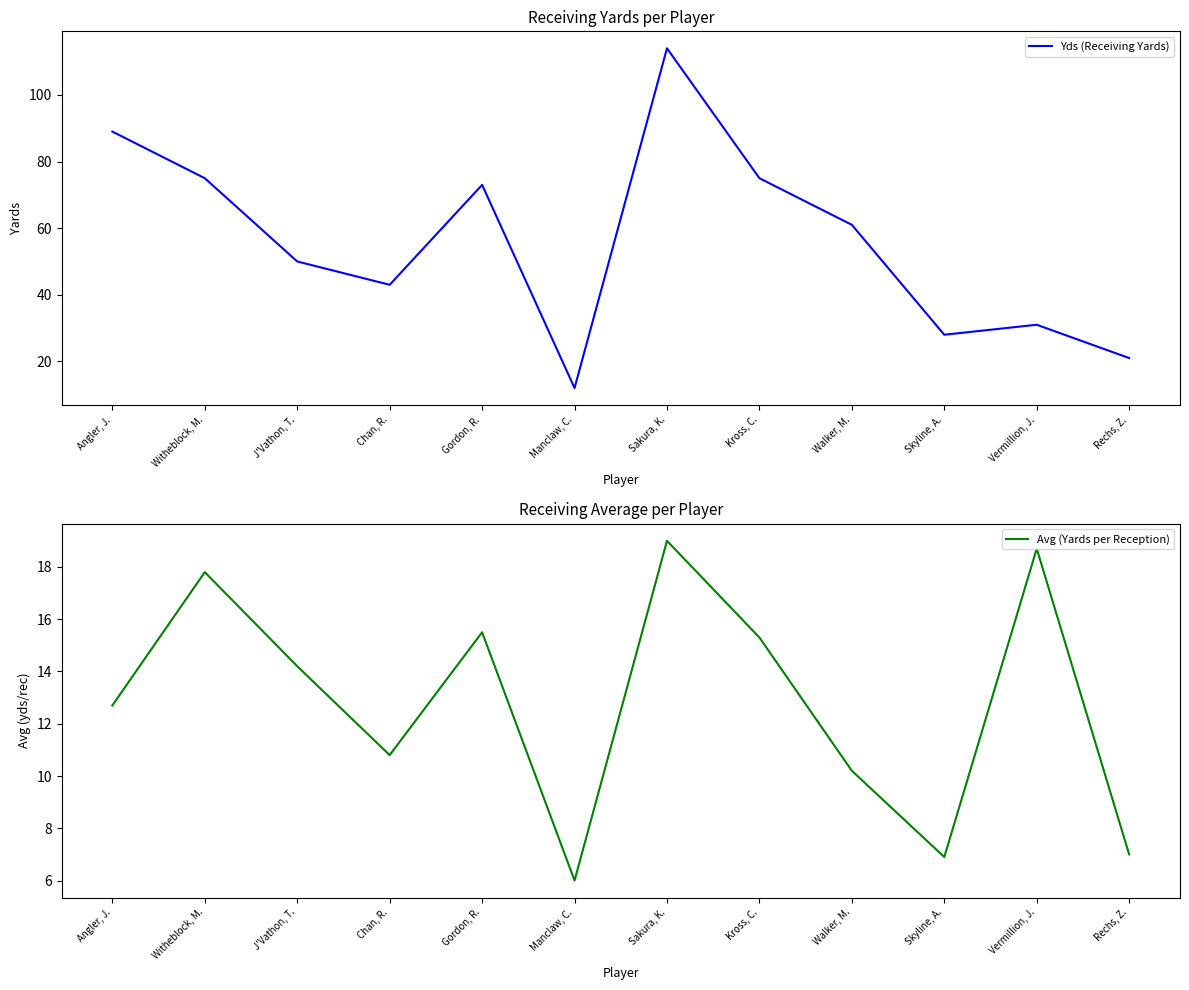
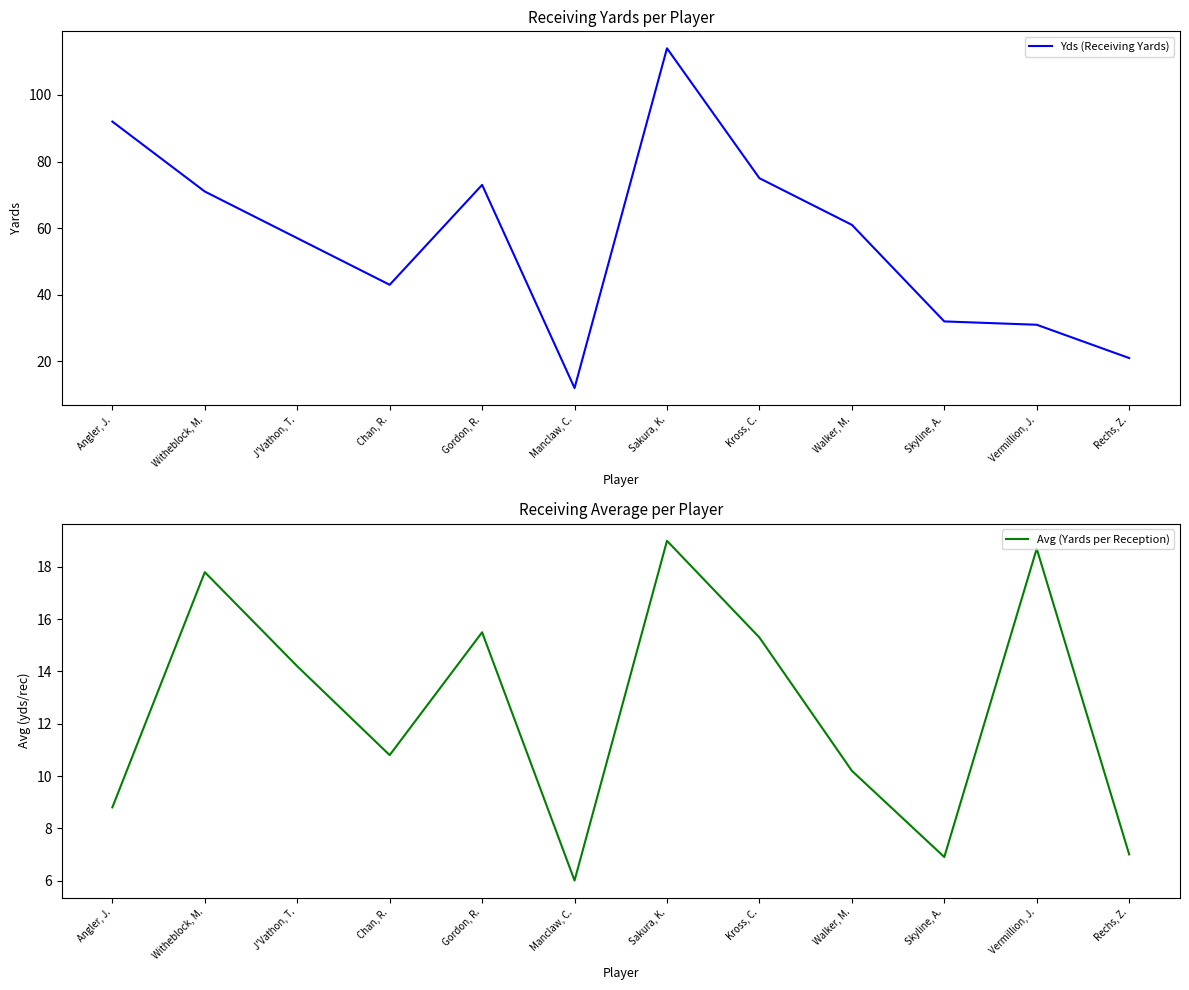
  {
    "Receiving Yards per Player": {
-     "Angler, J.": 89,
-     "Witheblock, M.": 75,
-     "J'Vathon, T.": 50,
+     "Angler, J.": 92,
+     "Witheblock, M.": 71,
+     "J'Vathon, T.": 57,
      "Chan, R.": 43,
      "Gordon, R.": 73,
      "Manclaw, C.": 12,
      "Sakura, K.": 114,
      "Kross, C.": 75,
      "Walker, M.": 61,
-     "Skyline, A.": 28,
+     "Skyline, A.": 32,
      "Vermillion, J.": 31,
      "Rechs, Z.": 21
    },
    "Receiving Average per Player": {
-     "Angler, J.": 12.7,
+     "Angler, J.": 8.8,
      "Witheblock, M.": 17.8,
      "J'Vathon, T.": 14.2,
      "Chan, R.": 10.8,
      "Gordon, R.": 15.5,
      "Manclaw, C.": 6.0,
      "Sakura, K.": 19.0,
      "Kross, C.": 15.3,
      "Walker, M.": 10.2,
      "Skyline, A.": 6.9,
      "Rechs, Z.": 7.0
    }
  }
